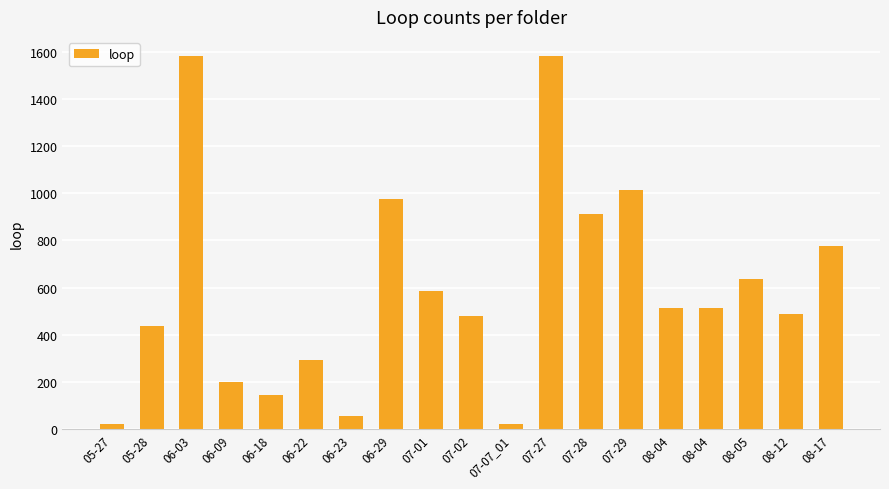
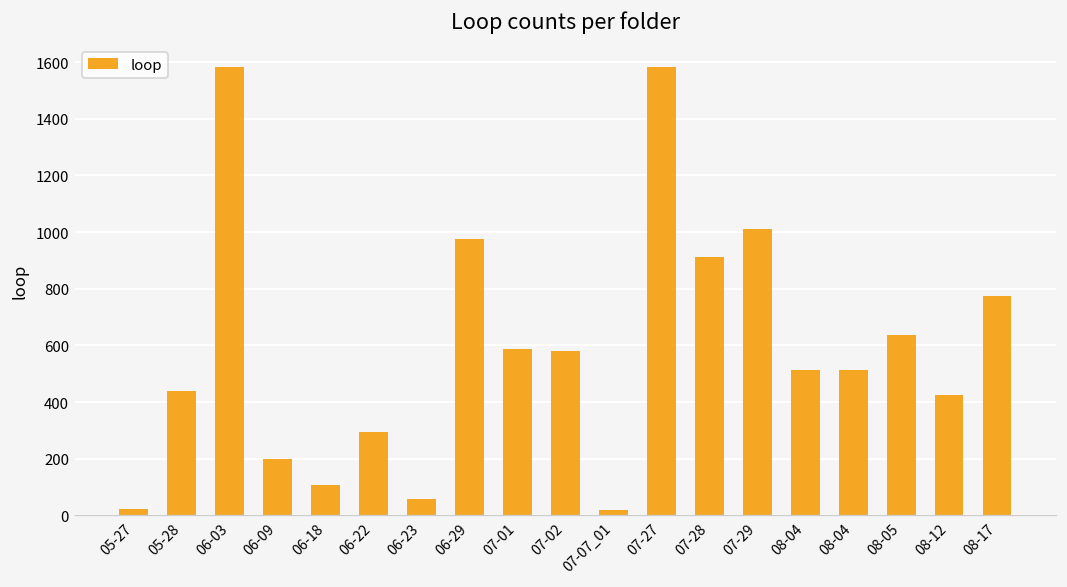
  {
    "05-27": 20,
    "05-28": 440,
    "06-03": 1580,
    "06-09": 200,
-   "06-18": 150,
+   "06-18": 110,
    "06-22": 290,
    "06-23": 60,
    "06-29": 980,
    "07-01": 590,
-   "07-02": 480,
+   "07-02": 580,
    "07-07_01": 20,
    "07-27": 1580,
    "07-28": 910,
    "07-29": 1010,
    "08-05": 640,
-   "08-12": 490,
+   "08-12": 420,
    "08-17": 780
  }
